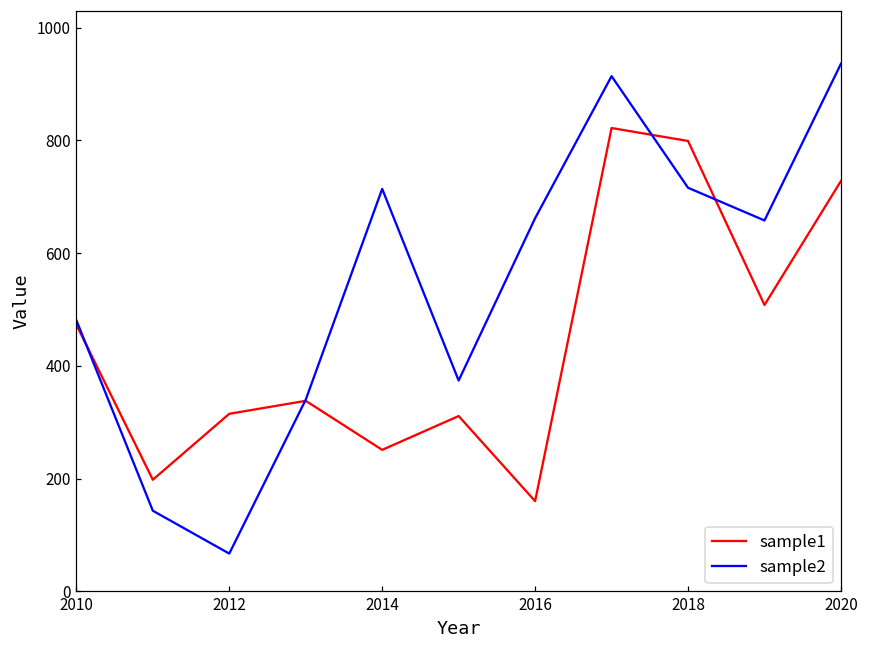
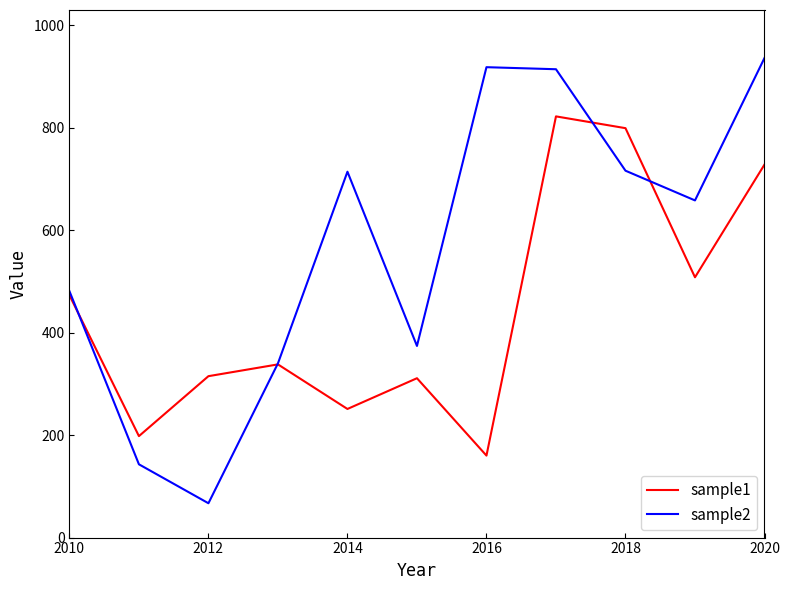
  {
    "sample1": {
      "2010": 470,
      "2012": 320,
      "2014": 250,
      "2016": 160,
      "2018": 800,
      "2020": 730
    },
    "sample2": {
      "2010": 480,
      "2012": 70,
      "2014": 710,
-     "2016": 660,
+     "2016": 920,
      "2018": 720,
      "2020": 940
    }
  }
